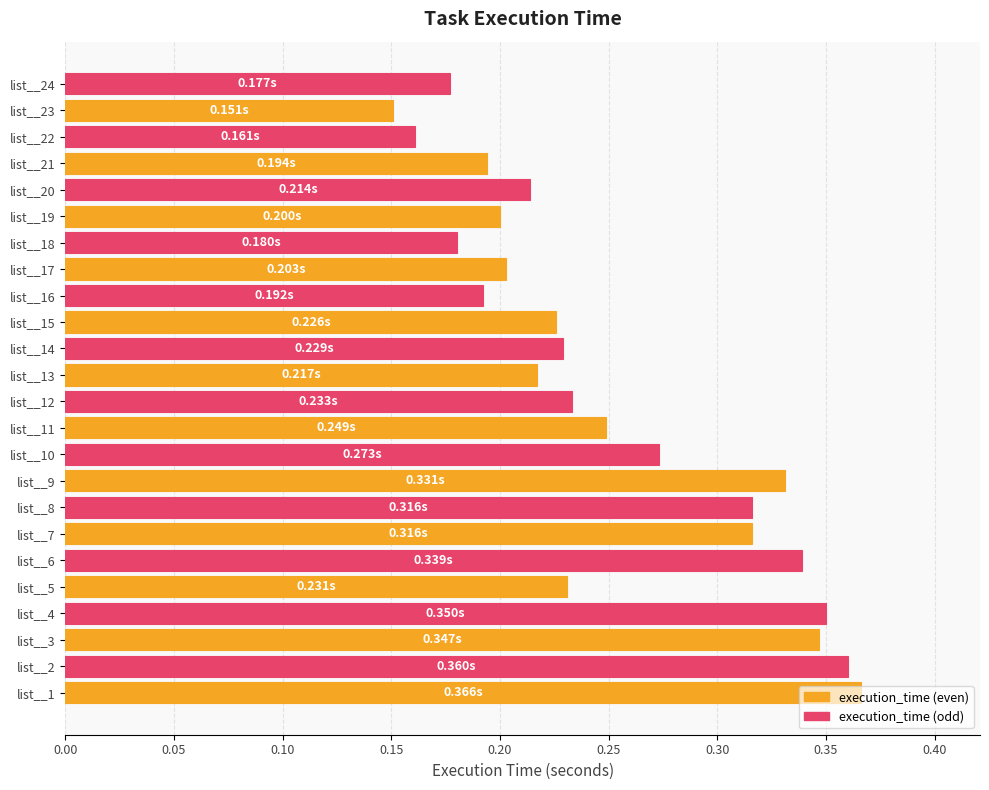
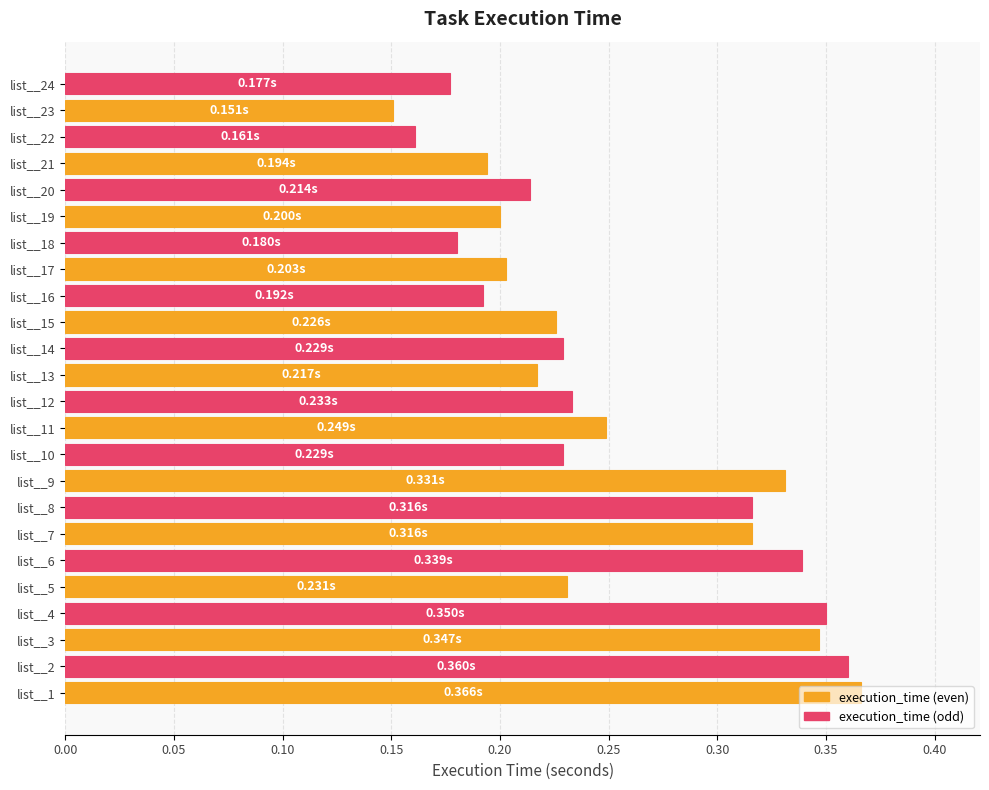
  {
    "list__24": "0.177s",
    "list__23": "0.151s",
    "list__22": "0.161s",
    "list__21": "0.194s",
    "list__20": "0.214s",
    "list__19": "0.200s",
    "list__18": "0.180s",
    "list__17": "0.203s",
    "list__16": "0.192s",
    "list__15": "0.226s",
    "list__14": "0.229s",
    "list__13": "0.217s",
    "list__12": "0.233s",
    "list__11": "0.249s",
-   "list__10": "0.273s",
+   "list__10": "0.229s",
    "list__9": "0.331s",
    "list__8": "0.316s",
    "list__7": "0.316s",
    "list__6": "0.339s",
    "list__5": "0.231s",
    "list__4": "0.350s",
    "list__3": "0.347s",
    "list__2": "0.360s"
  }
